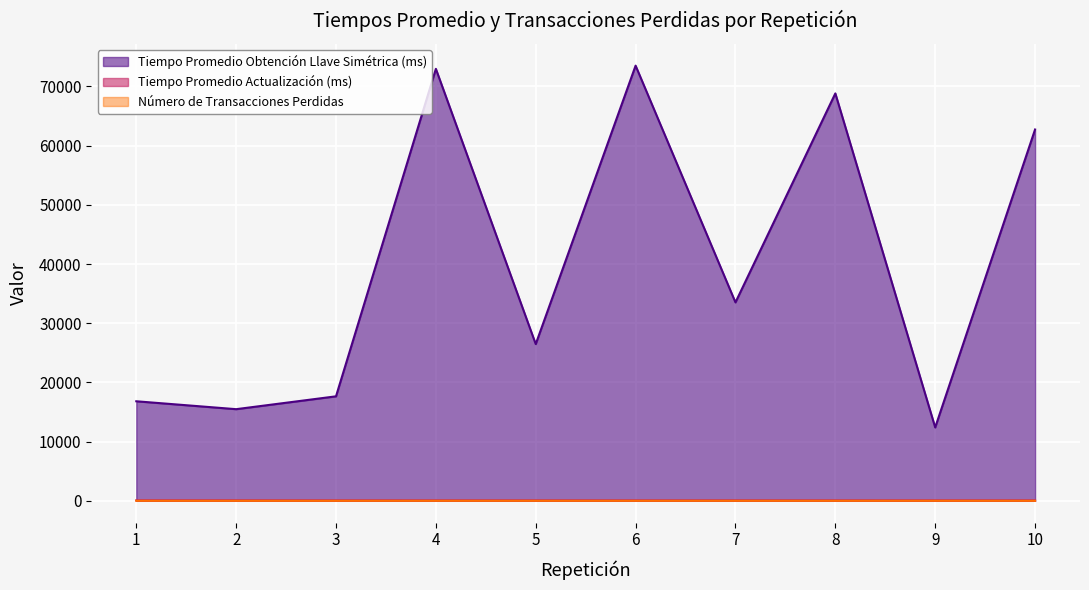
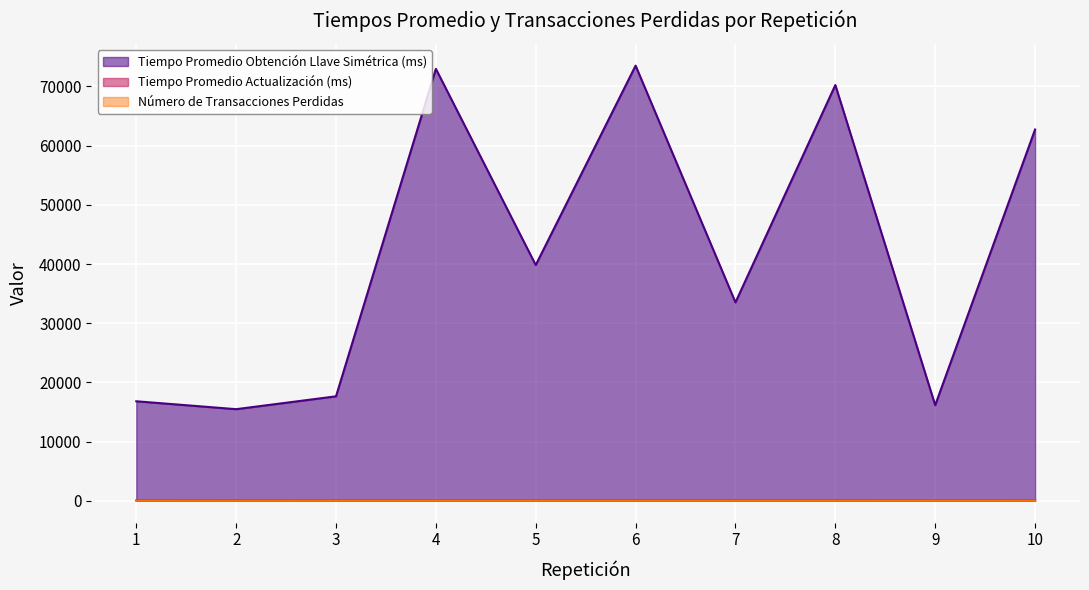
  {
    "Tiempo Promedio Obtención Llave Simétrica (ms)": {
      "1": 17000,
      "2": 15000,
      "3": 18000,
      "4": 73000,
-     "5": 26000,
+     "5": 40000,
      "6": 74000,
      "7": 34000,
-     "8": 69000,
-     "9": 12000,
+     "8": 70000,
+     "9": 16000,
      "10": 63000
    }
  }
